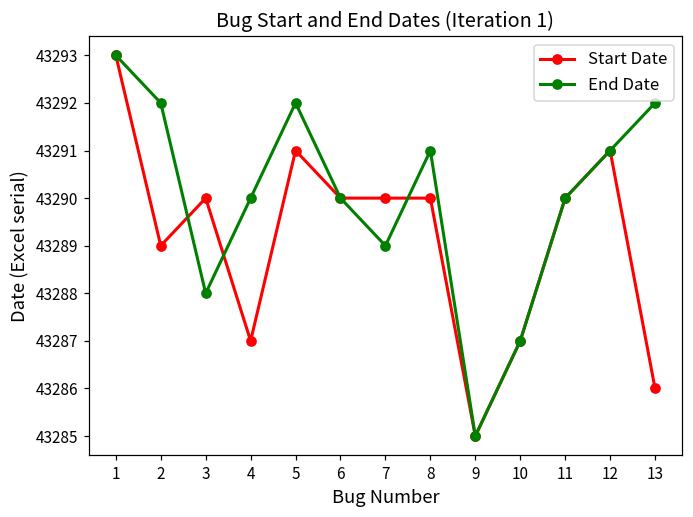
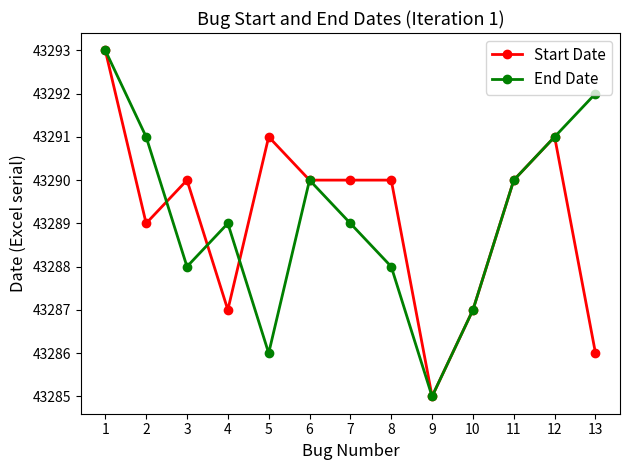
  {
    "Start Date": {
      "2": 43289,
      "3": 43290,
      "4": 43287,
      "5": 43291,
      "7": 43290,
      "8": 43290,
      "13": 43286
    },
    "End Date": {
-     "2": 43292,
+     "2": 43291,
      "3": 43288,
-     "4": 43290,
-     "5": 43292,
+     "4": 43289,
+     "5": 43286,
      "7": 43289,
-     "8": 43291
+     "8": 43288
    }
  }
